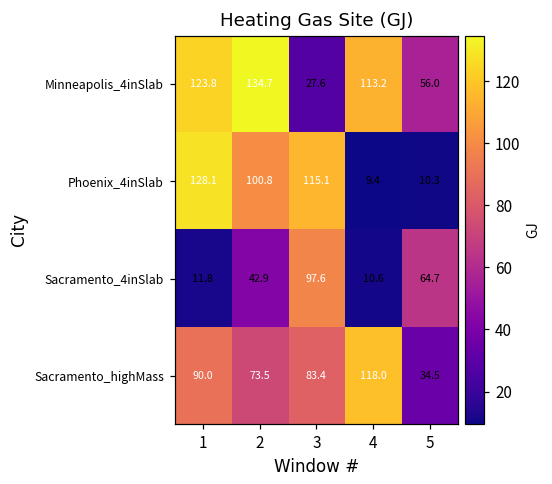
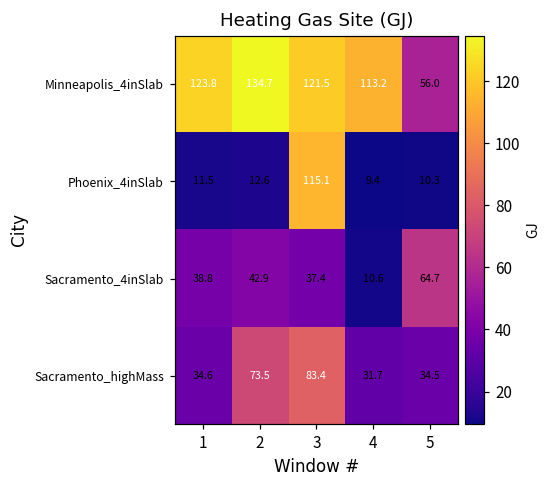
  {
    "Minneapolis_4inSlab": {
      "1": 123.8,
      "2": 134.7,
-     "3": 27.6,
+     "3": 121.5,
      "4": 113.2,
      "5": 56.0
    },
    "Phoenix_4inSlab": {
-     "1": 128.1,
-     "2": 100.8,
+     "1": 11.5,
+     "2": 12.6,
      "3": 115.1,
      "4": 9.4,
      "5": 10.3
    },
    "Sacramento_4inSlab": {
-     "1": 11.8,
+     "1": 38.8,
      "2": 42.9,
-     "3": 97.6,
+     "3": 37.4,
      "4": 10.6,
      "5": 64.7
    },
    "Sacramento_highMass": {
-     "1": 90.0,
+     "1": 34.6,
      "2": 73.5,
      "3": 83.4,
-     "4": 118.0,
+     "4": 31.7,
      "5": 34.5
    }
  }
